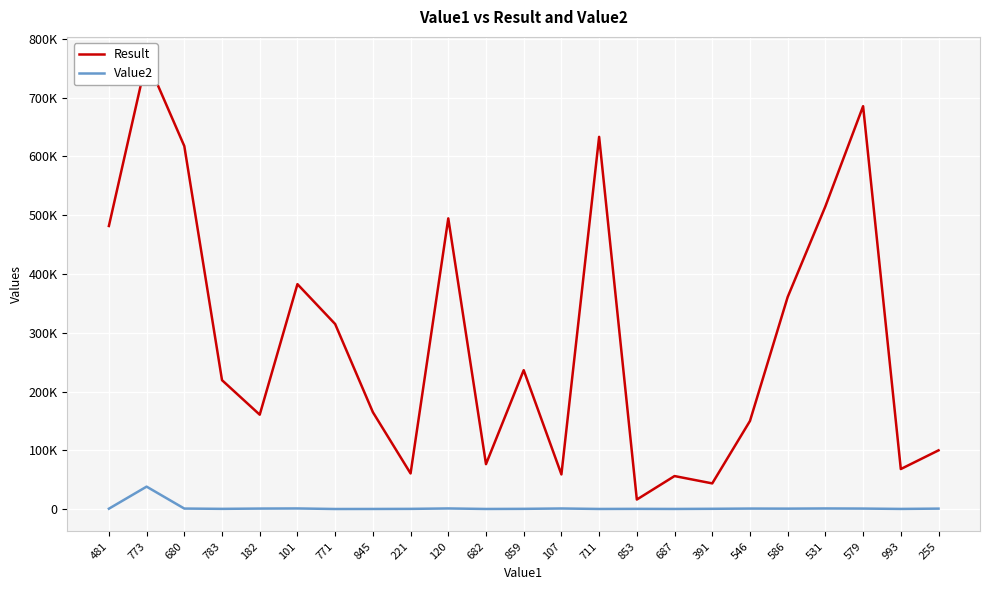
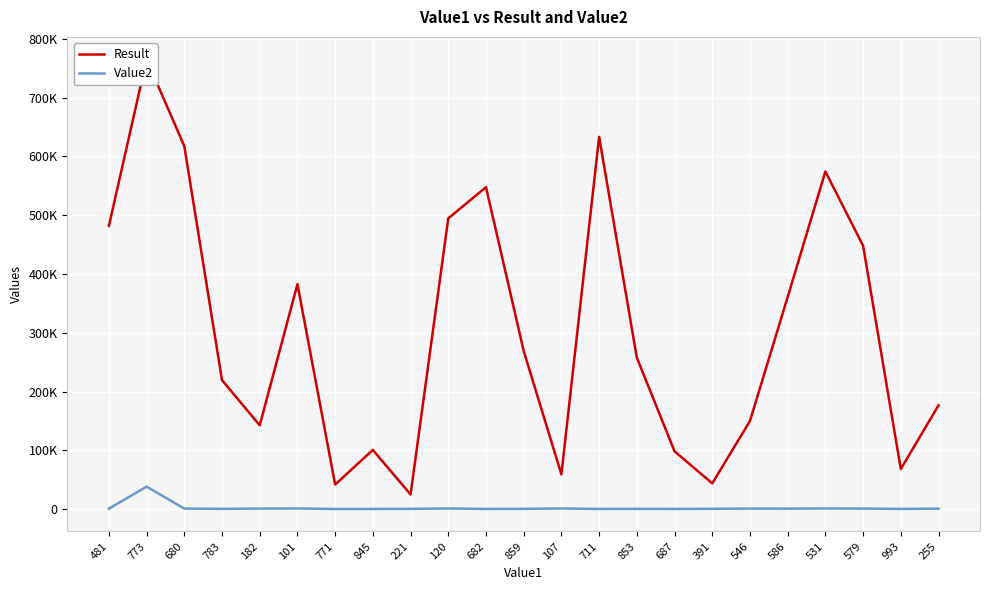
  {
    "Result": {
      "481": 480000,
      "680": 620000,
      "783": 220000,
-     "182": 160000,
+     "182": 140000,
      "101": 380000,
-     "771": 310000,
-     "845": 160000,
-     "221": 60000,
+     "771": 40000,
+     "845": 100000,
+     "221": 20000,
      "120": 490000,
-     "682": 80000,
-     "859": 240000,
+     "682": 550000,
+     "859": 270000,
      "107": 60000,
      "711": 630000,
-     "853": 20000,
-     "687": 60000,
+     "853": 260000,
+     "687": 100000,
      "391": 40000,
      "546": 150000,
      "586": 360000,
-     "531": 520000,
-     "579": 690000,
+     "531": 570000,
+     "579": 450000,
      "993": 70000,
-     "255": 100000
+     "255": 180000
    },
    "Value2": {
      "481": 0,
      "773": 40000,
      "680": 0,
      "783": 0,
      "182": 0,
      "101": 0,
      "771": 0,
      "845": 0,
      "221": 0,
      "120": 0,
      "682": 0,
      "859": 0,
      "107": 0,
      "711": 0,
      "853": 0,
      "687": 0,
      "391": 0,
      "546": 0,
      "586": 0,
      "531": 0,
      "579": 0,
      "993": 0,
      "255": 0
    }
  }
